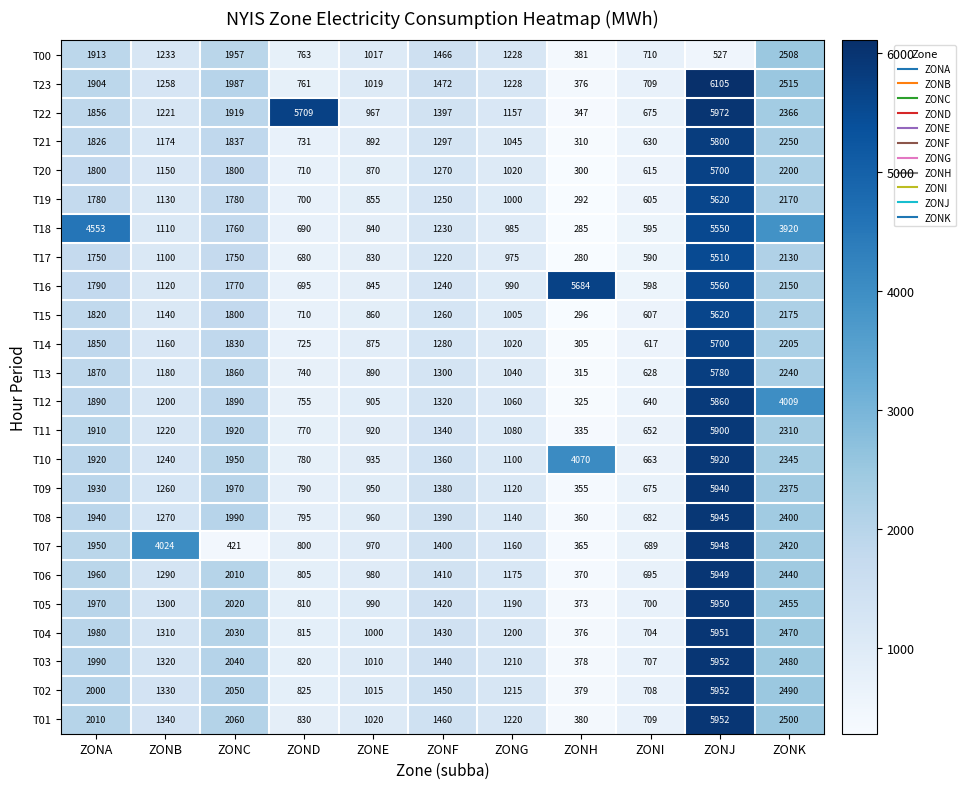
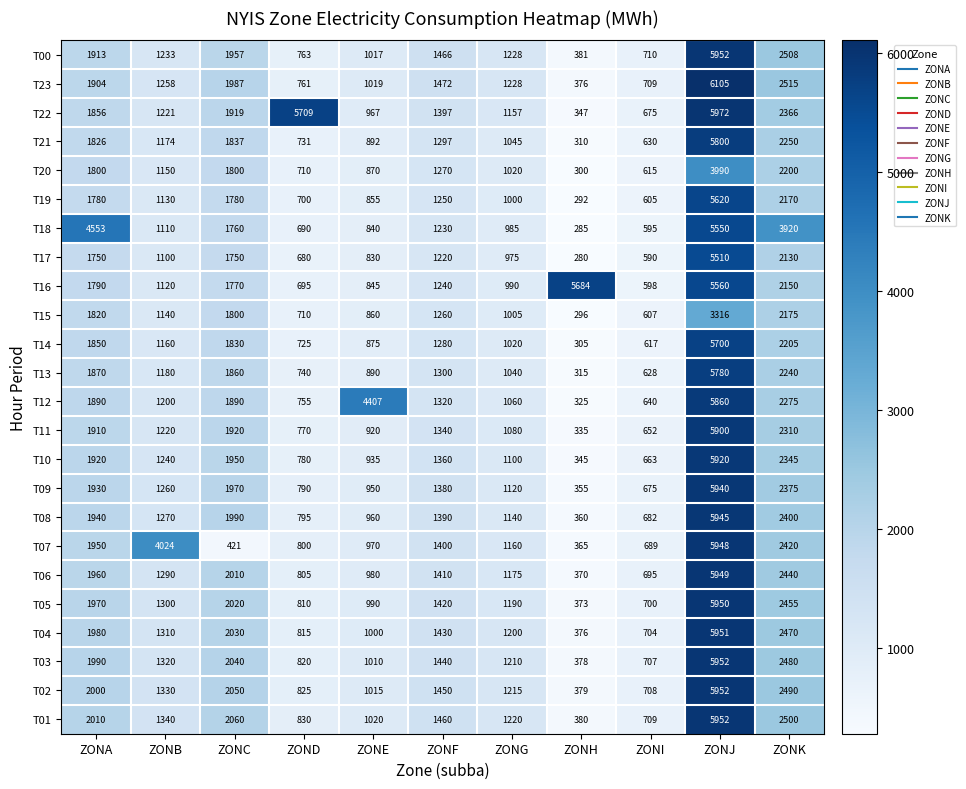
  {
    "T00": {
      "ZONA": 1913,
      "ZONB": 1233,
      "ZONC": 1957,
      "ZOND": 763,
      "ZONE": 1017,
      "ZONF": 1466,
      "ZONG": 1228,
      "ZONH": 381,
      "ZONI": 710,
-     "ZONJ": 527,
+     "ZONJ": 5952,
      "ZONK": 2508
    },
    "T20": {
      "ZONA": 1800,
      "ZONB": 1150,
      "ZONC": 1800,
      "ZOND": 710,
      "ZONE": 870,
      "ZONF": 1270,
      "ZONG": 1020,
      "ZONH": 300,
      "ZONI": 615,
-     "ZONJ": 5700,
+     "ZONJ": 3990,
      "ZONK": 2200
    },
    "T15": {
      "ZONA": 1820,
      "ZONB": 1140,
      "ZONC": 1800,
      "ZOND": 710,
      "ZONE": 860,
      "ZONF": 1260,
      "ZONG": 1005,
      "ZONH": 296,
      "ZONI": 607,
-     "ZONJ": 5620,
+     "ZONJ": 3316,
      "ZONK": 2175
    },
    "T12": {
      "ZONA": 1890,
      "ZONB": 1200,
      "ZONC": 1890,
      "ZOND": 755,
-     "ZONE": 905,
+     "ZONE": 4407,
      "ZONF": 1320,
      "ZONG": 1060,
      "ZONH": 325,
      "ZONI": 640,
      "ZONJ": 5860,
-     "ZONK": 4009
+     "ZONK": 2275
    },
    "T10": {
      "ZONA": 1920,
      "ZONB": 1240,
      "ZONC": 1950,
      "ZOND": 780,
      "ZONE": 935,
      "ZONF": 1360,
      "ZONG": 1100,
-     "ZONH": 4070,
+     "ZONH": 345,
      "ZONI": 663,
      "ZONJ": 5920,
      "ZONK": 2345
    }
  }
